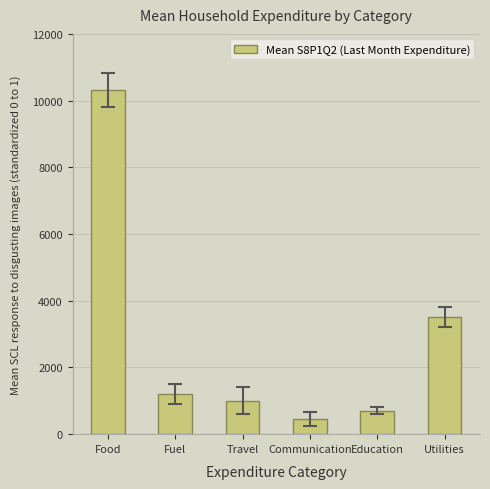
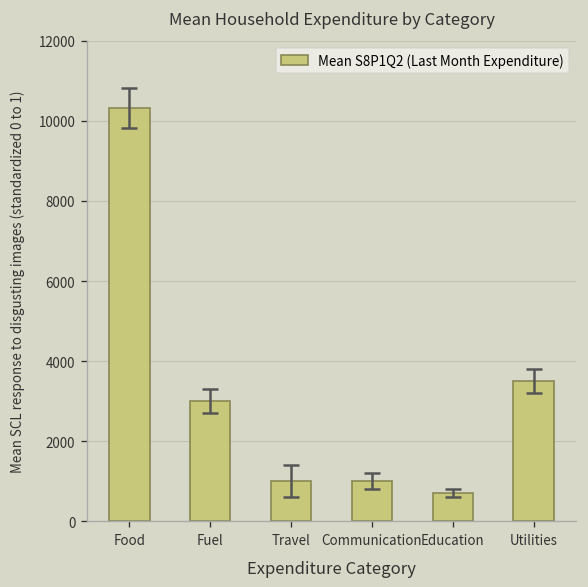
  {
    "Mean S8P1Q2 (Last Month Expenditure)": {
      "Food": 10300,
-     "Fuel": 1200,
+     "Fuel": 3000,
      "Travel": 1000,
-     "Communication": 500,
+     "Communication": 1000,
      "Education": 700,
      "Utilities": 3500
    }
  }
